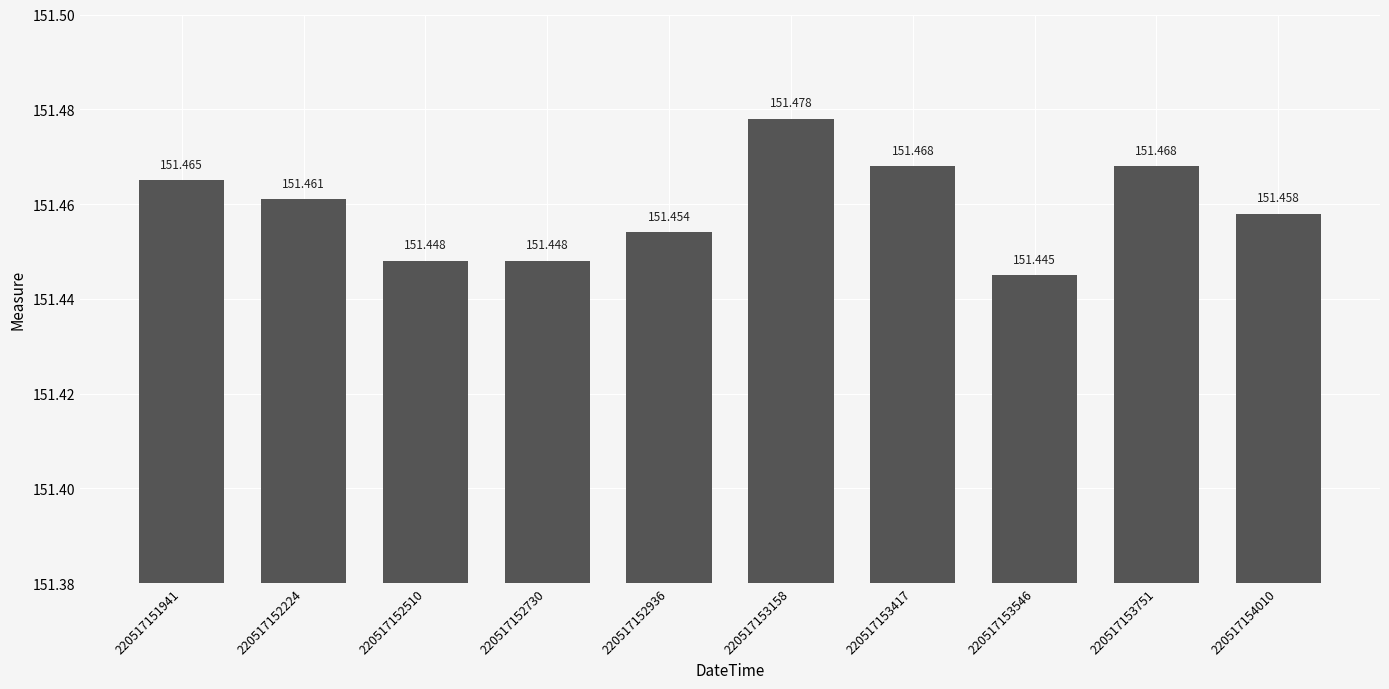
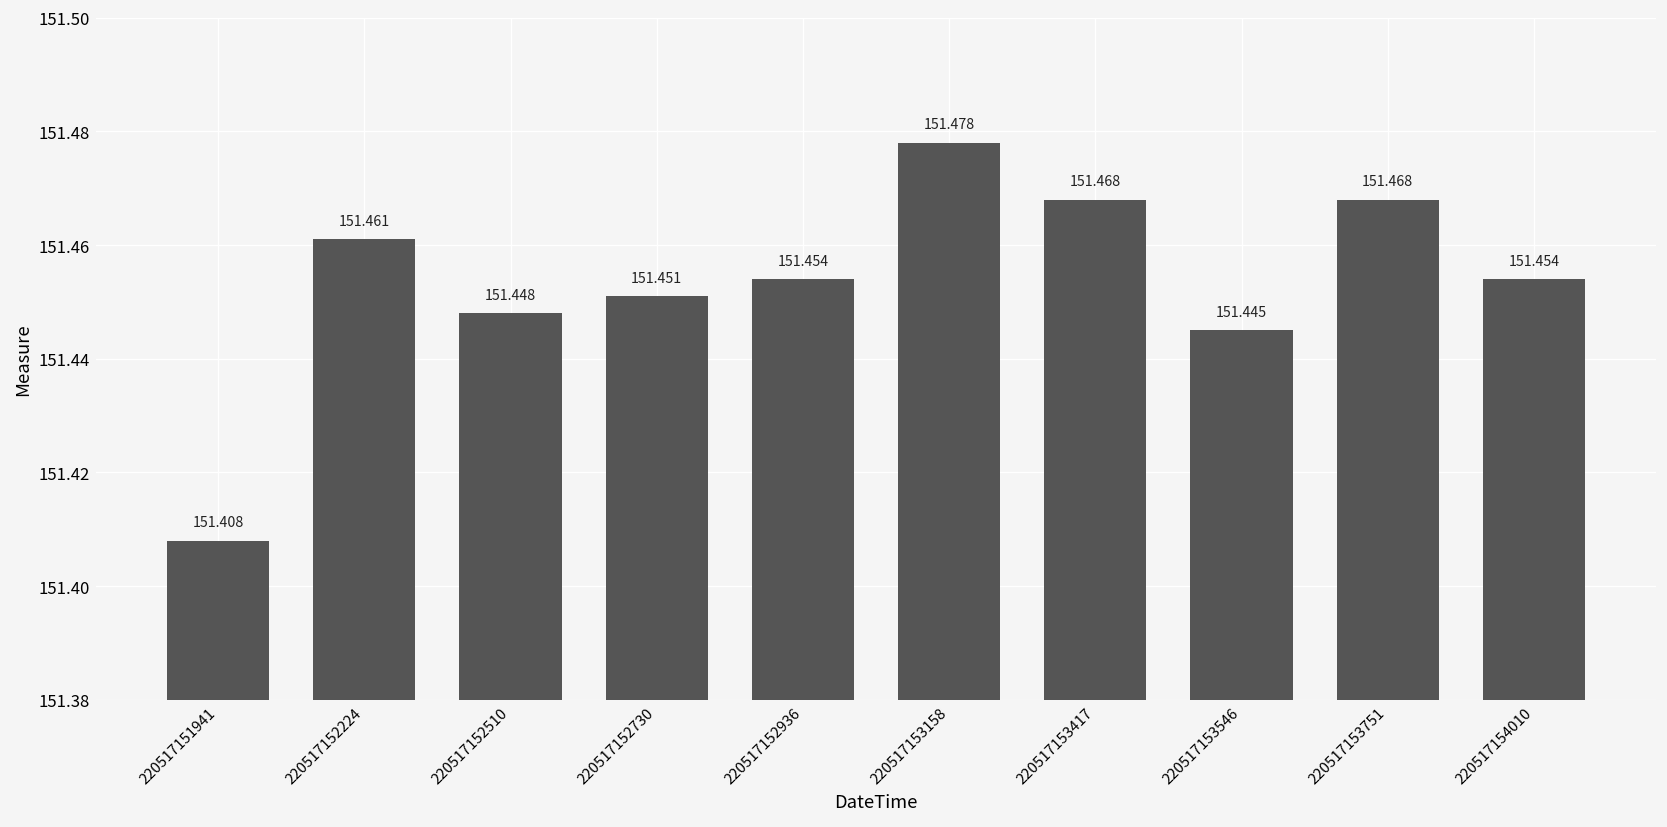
  {
-   "220517151941": 151.465,
+   "220517151941": 151.408,
    "220517152224": 151.461,
    "220517152510": 151.448,
-   "220517152730": 151.448,
+   "220517152730": 151.451,
    "220517152936": 151.454,
    "220517153158": 151.478,
    "220517153417": 151.468,
    "220517153546": 151.445,
    "220517153751": 151.468,
-   "220517154010": 151.458
+   "220517154010": 151.454
  }
